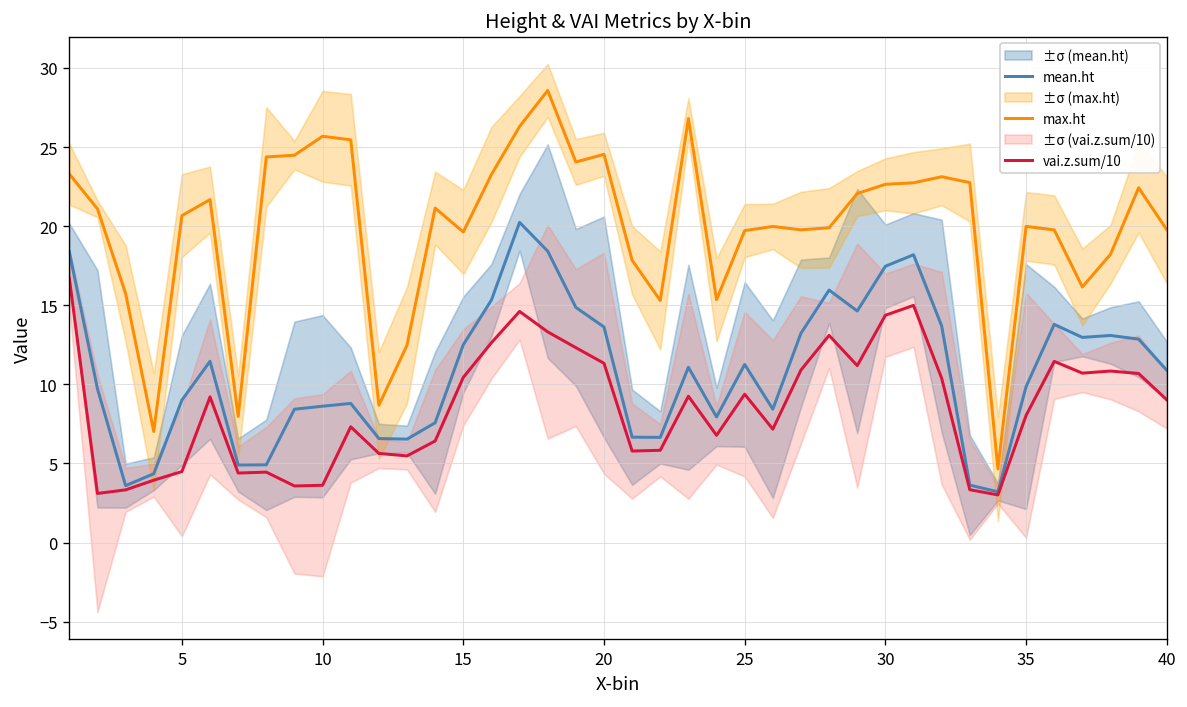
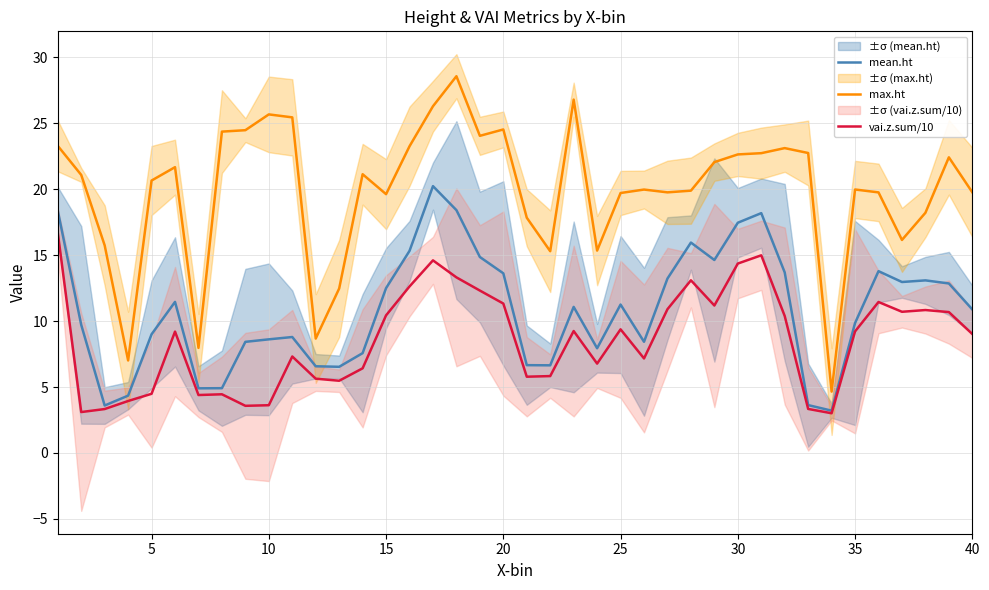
  {
    "vai.z.sum/10": {
      "5": 4.5,
      "10": 3.6,
      "15": 10.4,
      "20": 11.3,
      "25": 9.4,
      "30": 14.4,
-     "35": 8.0,
+     "35": 9.2,
      "40": 9.0
    }
  }
